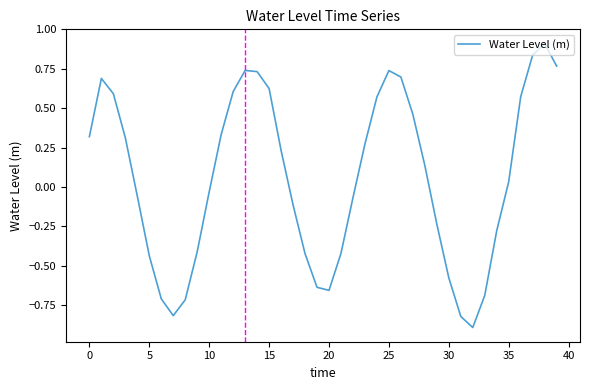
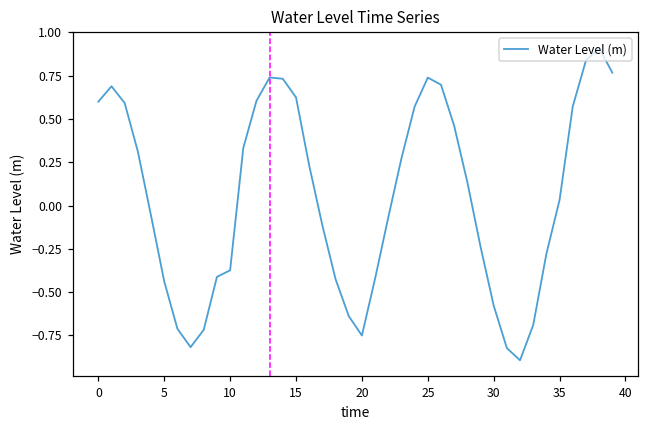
  {
-   "0": 0.32,
+   "0": 0.60,
    "5": -0.44,
-   "10": -0.03,
+   "10": -0.37,
    "15": 0.62,
-   "20": -0.66,
+   "20": -0.75,
    "25": 0.74,
    "30": -0.58,
    "35": 0.03
  }
